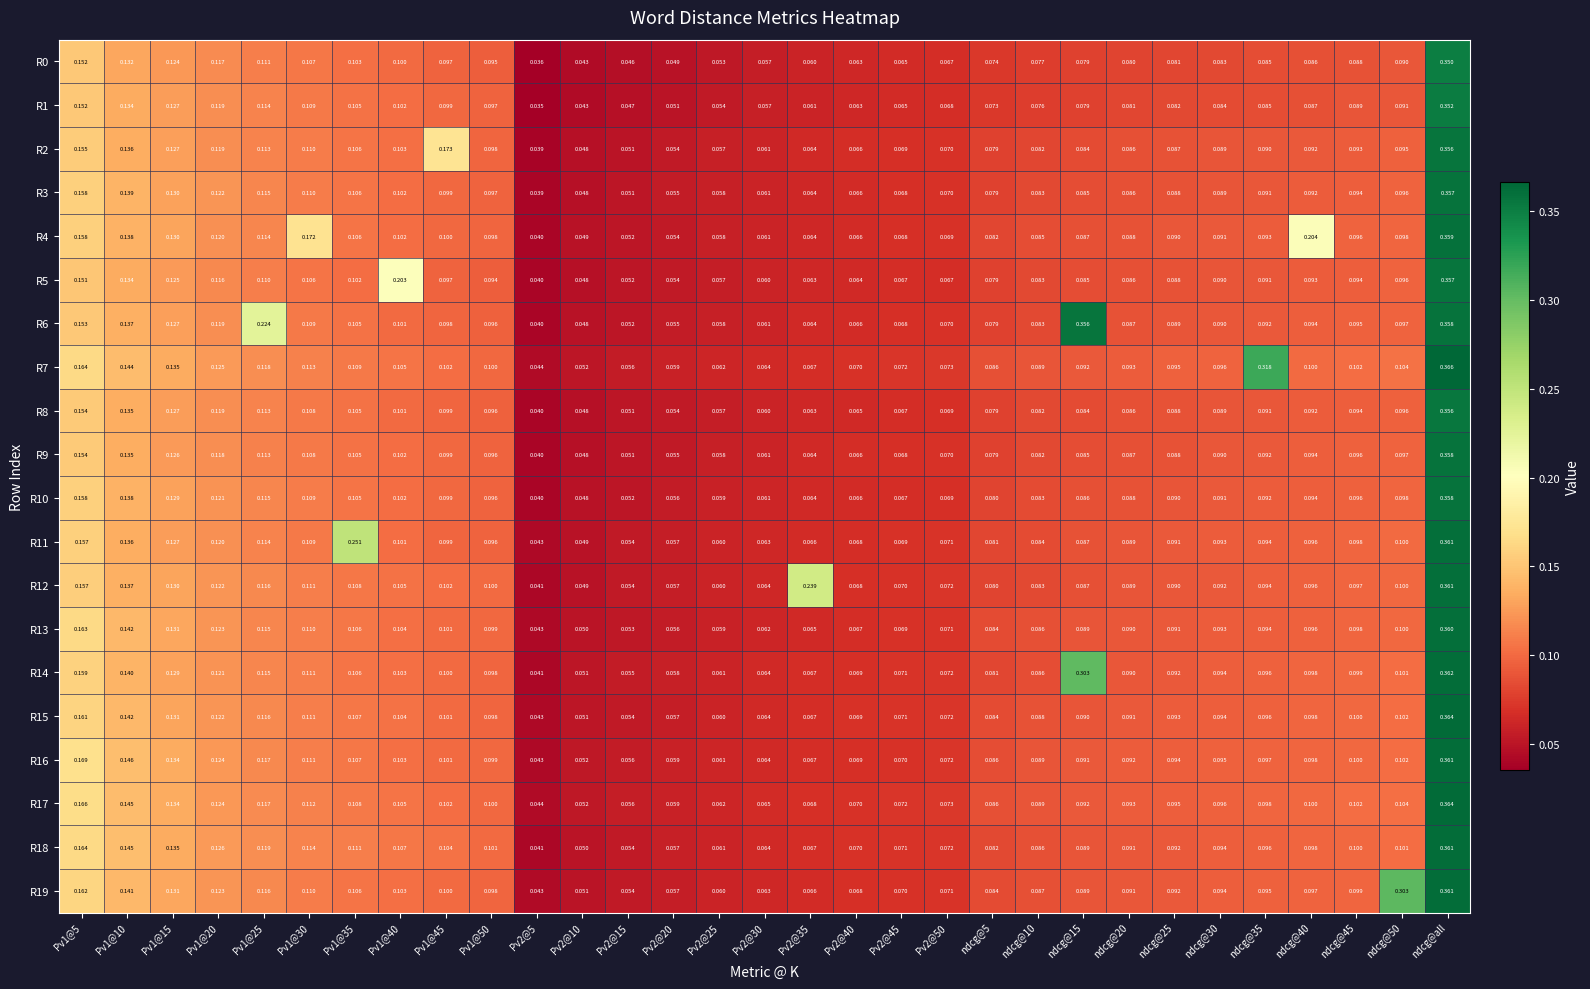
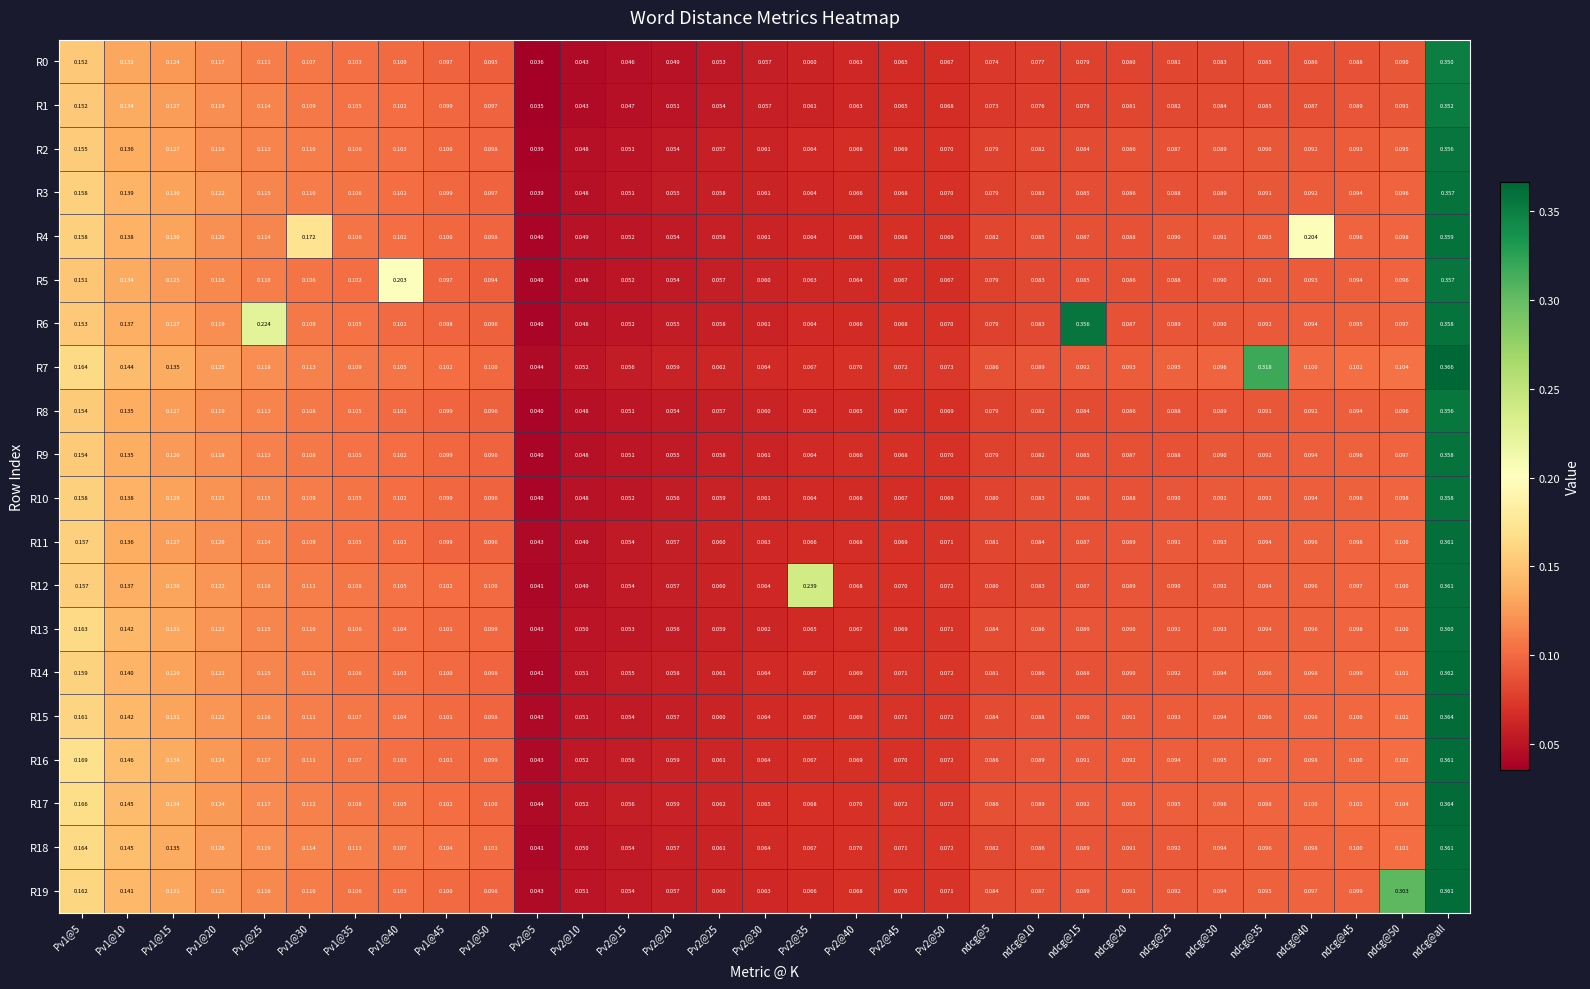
  {
    "R2": {
      "Pv1@5": 0.155,
      "Pv1@10": 0.136,
      "Pv1@15": 0.127,
      "Pv1@20": 0.119,
      "Pv1@25": 0.113,
      "Pv1@30": 0.110,
      "Pv1@35": 0.106,
      "Pv1@40": 0.103,
-     "Pv1@45": 0.173,
+     "Pv1@45": 0.100,
      "Pv1@50": 0.098,
      "Pv2@5": 0.039,
      "Pv2@10": 0.048,
      "Pv2@15": 0.051,
      "Pv2@20": 0.054,
      "Pv2@25": 0.057,
      "Pv2@30": 0.061,
      "Pv2@35": 0.064,
      "Pv2@40": 0.066,
      "Pv2@45": 0.069,
      "Pv2@50": 0.070,
      "ndcg@5": 0.079,
      "ndcg@10": 0.082,
      "ndcg@15": 0.084,
      "ndcg@20": 0.086,
      "ndcg@25": 0.087,
      "ndcg@30": 0.089,
      "ndcg@35": 0.090,
      "ndcg@40": 0.092,
      "ndcg@45": 0.093,
      "ndcg@50": 0.095,
      "ndcg@all": 0.356
    },
    "R11": {
      "Pv1@5": 0.157,
      "Pv1@10": 0.136,
      "Pv1@15": 0.127,
      "Pv1@20": 0.120,
      "Pv1@25": 0.114,
      "Pv1@30": 0.109,
-     "Pv1@35": 0.251,
+     "Pv1@35": 0.105,
      "Pv1@40": 0.101,
      "Pv1@45": 0.099,
      "Pv1@50": 0.096,
      "Pv2@5": 0.043,
      "Pv2@10": 0.049,
      "Pv2@15": 0.054,
      "Pv2@20": 0.057,
      "Pv2@25": 0.060,
      "Pv2@30": 0.063,
      "Pv2@35": 0.066,
      "Pv2@40": 0.068,
      "Pv2@45": 0.069,
      "Pv2@50": 0.071,
      "ndcg@5": 0.081,
      "ndcg@10": 0.084,
      "ndcg@15": 0.087,
      "ndcg@20": 0.089,
      "ndcg@25": 0.091,
      "ndcg@30": 0.093,
      "ndcg@35": 0.094,
      "ndcg@40": 0.096,
      "ndcg@45": 0.098,
      "ndcg@50": 0.100,
      "ndcg@all": 0.361
    },
    "R14": {
      "Pv1@5": 0.159,
      "Pv1@10": 0.140,
      "Pv1@15": 0.129,
      "Pv1@20": 0.121,
      "Pv1@25": 0.115,
      "Pv1@30": 0.111,
      "Pv1@35": 0.106,
      "Pv1@40": 0.103,
      "Pv1@45": 0.100,
      "Pv1@50": 0.098,
      "Pv2@5": 0.041,
      "Pv2@10": 0.051,
      "Pv2@15": 0.055,
      "Pv2@20": 0.058,
      "Pv2@25": 0.061,
      "Pv2@30": 0.064,
      "Pv2@35": 0.067,
      "Pv2@40": 0.069,
      "Pv2@45": 0.071,
      "Pv2@50": 0.072,
      "ndcg@5": 0.081,
      "ndcg@10": 0.086,
-     "ndcg@15": 0.303,
+     "ndcg@15": 0.088,
      "ndcg@20": 0.090,
      "ndcg@25": 0.092,
      "ndcg@30": 0.094,
      "ndcg@35": 0.096,
      "ndcg@40": 0.098,
      "ndcg@45": 0.099,
      "ndcg@50": 0.101,
      "ndcg@all": 0.362
    }
  }
